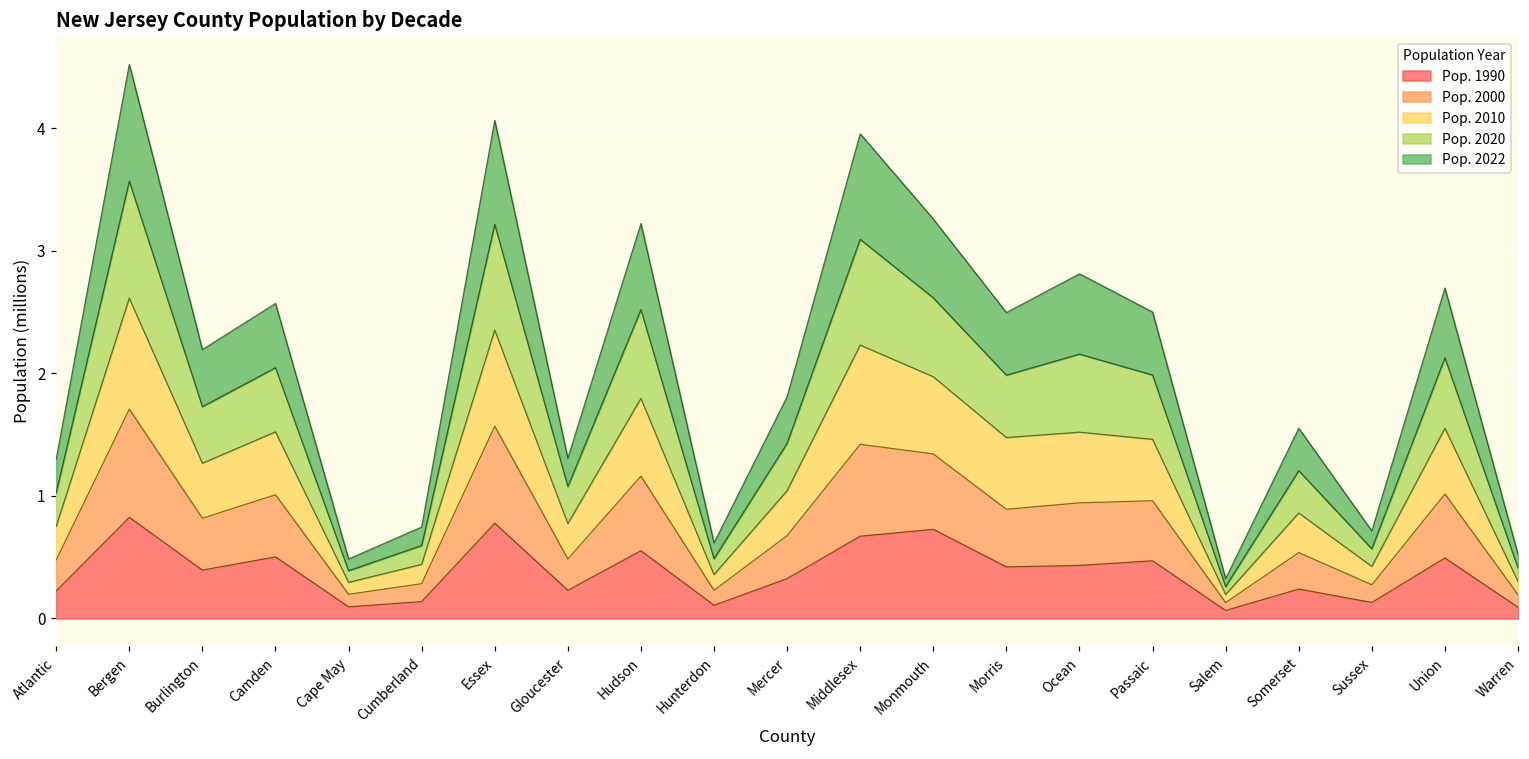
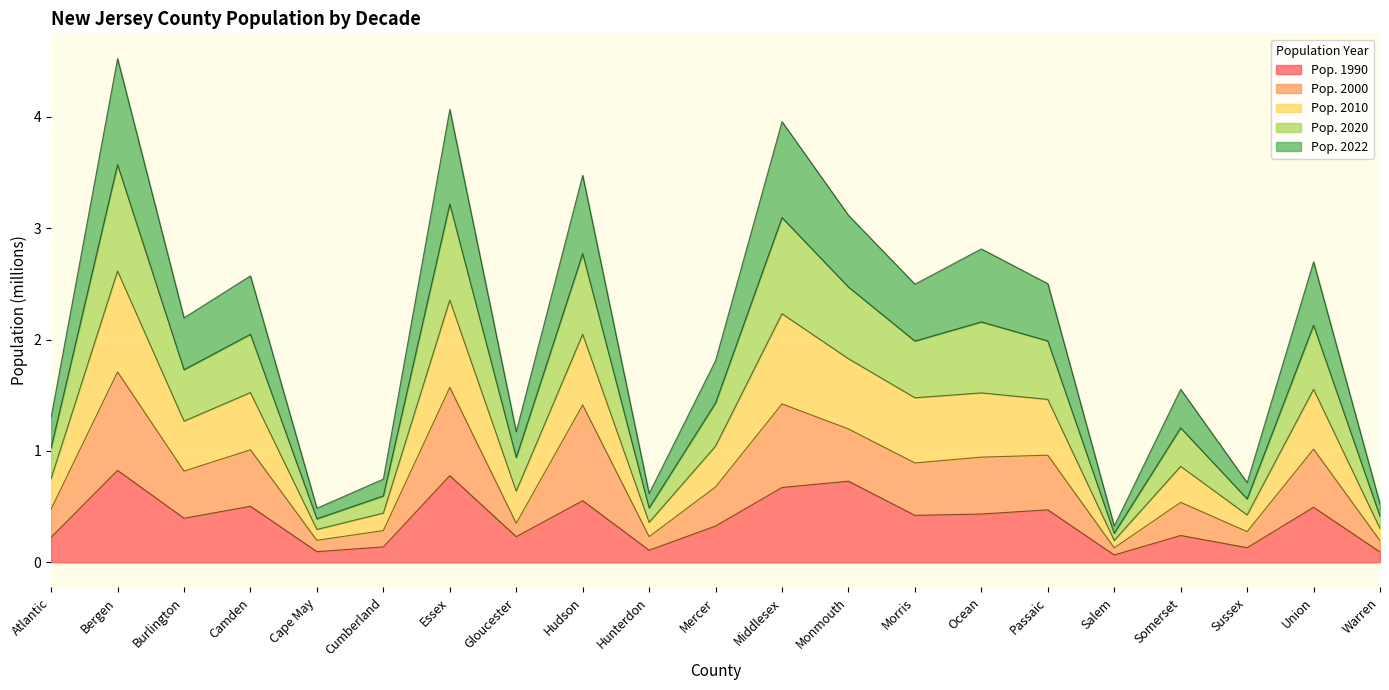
  {
    "Pop. 1990": {
      "Atlantic": 0.22,
      "Bergen": 0.83,
      "Burlington": 0.40,
      "Camden": 0.50,
      "Cape May": 0.10,
      "Cumberland": 0.14,
      "Essex": 0.78,
      "Gloucester": 0.23,
      "Hudson": 0.55,
      "Hunterdon": 0.11,
      "Mercer": 0.33,
      "Middlesex": 0.67,
      "Monmouth": 0.73,
      "Morris": 0.42,
      "Ocean": 0.43,
      "Passaic": 0.47,
      "Salem": 0.07,
      "Somerset": 0.24,
      "Sussex": 0.13,
      "Union": 0.49,
      "Warren": 0.09
    },
    "Pop. 2000": {
      "Atlantic": 0.25,
      "Bergen": 0.88,
      "Burlington": 0.42,
      "Camden": 0.51,
      "Cape May": 0.10,
      "Cumberland": 0.15,
      "Essex": 0.79,
-     "Gloucester": 0.26,
-     "Hudson": 0.61,
+     "Gloucester": 0.12,
+     "Hudson": 0.86,
      "Hunterdon": 0.12,
      "Mercer": 0.35,
      "Middlesex": 0.75,
-     "Monmouth": 0.62,
+     "Monmouth": 0.47,
      "Morris": 0.47,
      "Ocean": 0.51,
      "Passaic": 0.49,
      "Salem": 0.06,
      "Somerset": 0.30,
      "Sussex": 0.14,
      "Union": 0.52,
      "Warren": 0.10
    },
    "Pop. 2010": {
      "Atlantic": 0.27,
      "Bergen": 0.91,
      "Burlington": 0.45,
      "Camden": 0.51,
      "Cape May": 0.10,
      "Cumberland": 0.16,
      "Essex": 0.78,
      "Gloucester": 0.29,
      "Hudson": 0.63,
      "Hunterdon": 0.13,
      "Mercer": 0.37,
      "Middlesex": 0.81,
      "Monmouth": 0.63,
      "Morris": 0.59,
      "Ocean": 0.58,
      "Passaic": 0.50,
      "Salem": 0.07,
      "Somerset": 0.32,
      "Sussex": 0.15,
      "Union": 0.54,
      "Warren": 0.11
    },
    "Pop. 2020": {
      "Atlantic": 0.27,
      "Bergen": 0.96,
      "Burlington": 0.46,
      "Camden": 0.52,
      "Cape May": 0.10,
      "Cumberland": 0.15,
      "Essex": 0.86,
      "Gloucester": 0.30,
      "Hudson": 0.72,
      "Hunterdon": 0.13,
      "Mercer": 0.39,
      "Middlesex": 0.86,
      "Monmouth": 0.64,
      "Morris": 0.51,
      "Ocean": 0.64,
      "Passaic": 0.53,
      "Salem": 0.06,
      "Somerset": 0.35,
      "Sussex": 0.14,
      "Union": 0.58,
      "Warren": 0.11
    },
    "Pop. 2022": {
      "Atlantic": 0.28,
      "Bergen": 0.95,
      "Burlington": 0.47,
      "Camden": 0.52,
      "Cape May": 0.10,
      "Cumberland": 0.15,
      "Essex": 0.85,
      "Gloucester": 0.23,
      "Hudson": 0.70,
      "Hunterdon": 0.13,
      "Mercer": 0.38,
      "Middlesex": 0.86,
      "Monmouth": 0.64,
      "Morris": 0.51,
      "Ocean": 0.66,
      "Passaic": 0.51,
      "Salem": 0.07,
      "Somerset": 0.35,
      "Sussex": 0.15,
      "Union": 0.57,
      "Warren": 0.11
    }
  }
